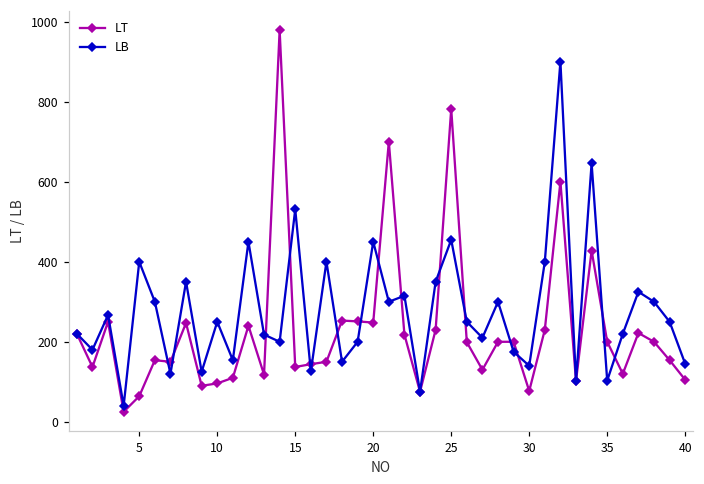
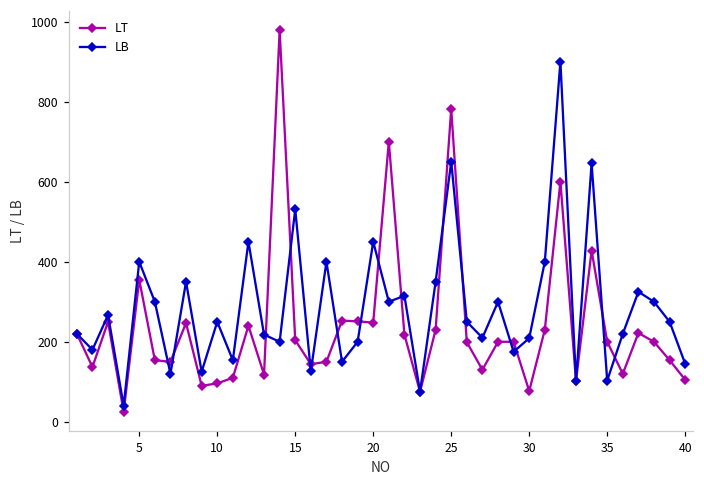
  {
    "LT": {
-     "5": 60,
+     "5": 360,
      "10": 100,
-     "15": 140,
+     "15": 200,
      "20": 250,
      "25": 780,
      "30": 80,
      "35": 200,
      "40": 110
    },
    "LB": {
      "5": 400,
      "10": 250,
      "15": 530,
      "20": 450,
-     "25": 460,
-     "30": 140,
+     "25": 650,
+     "30": 210,
      "35": 100,
      "40": 150
    }
  }
